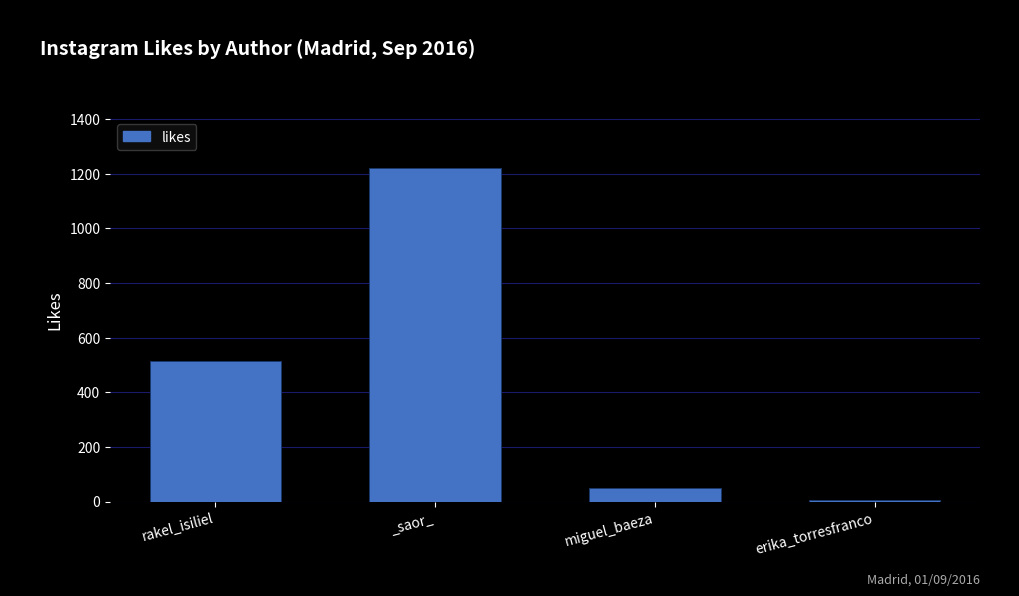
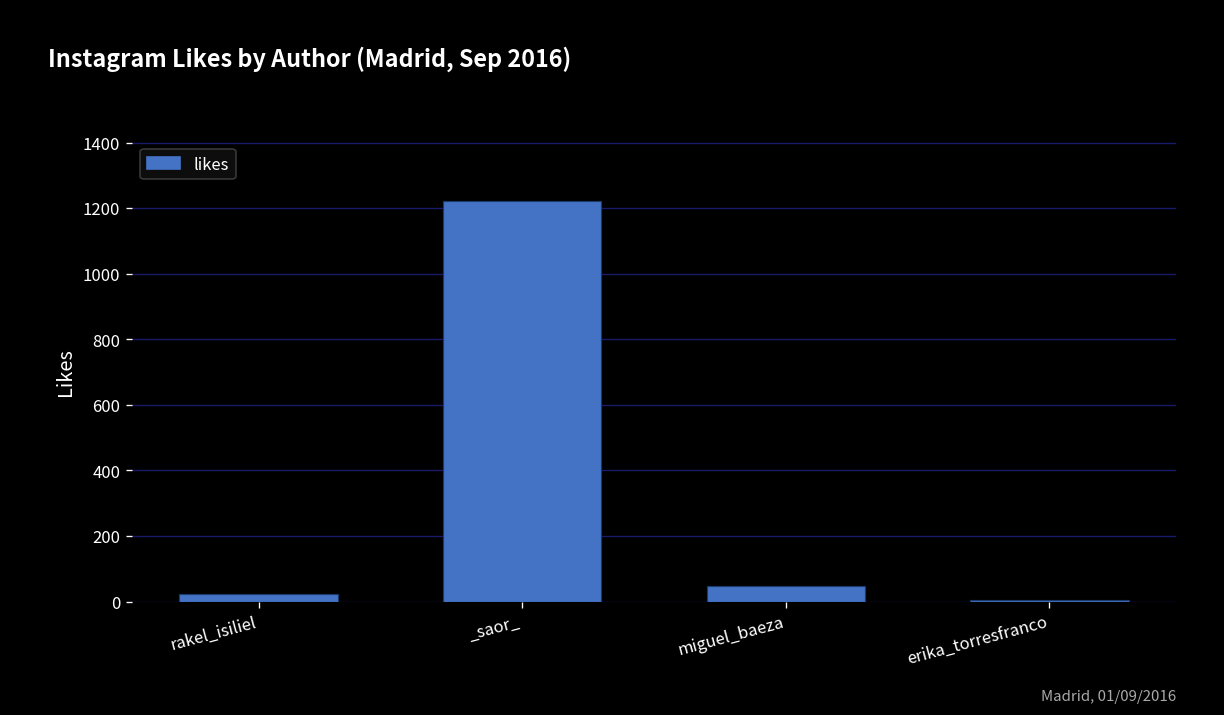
  {
-   "rakel_isiliel": 510,
+   "rakel_isiliel": 20,
    "_saor_": 1220,
    "miguel_baeza": 50
  }
